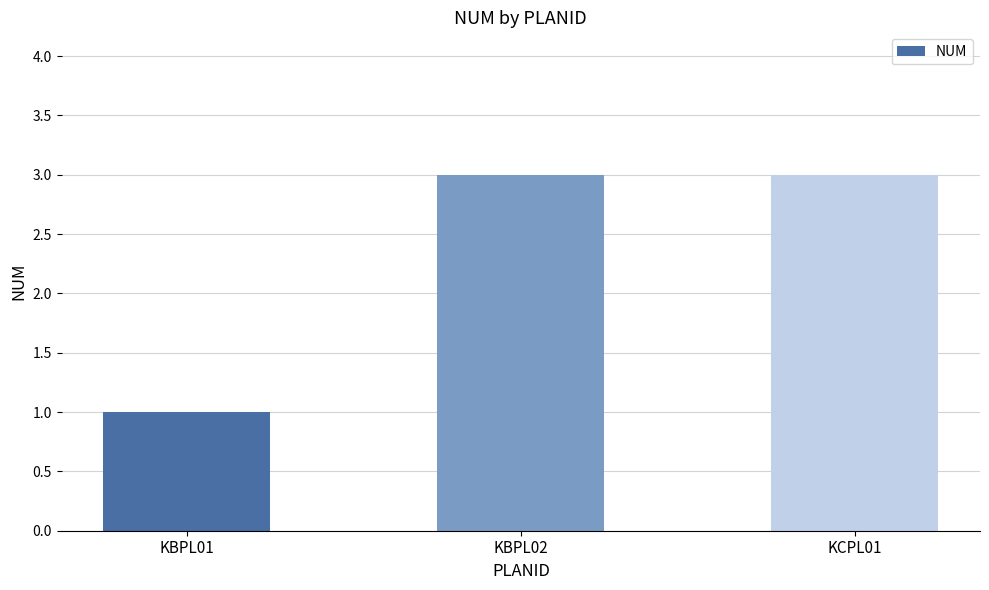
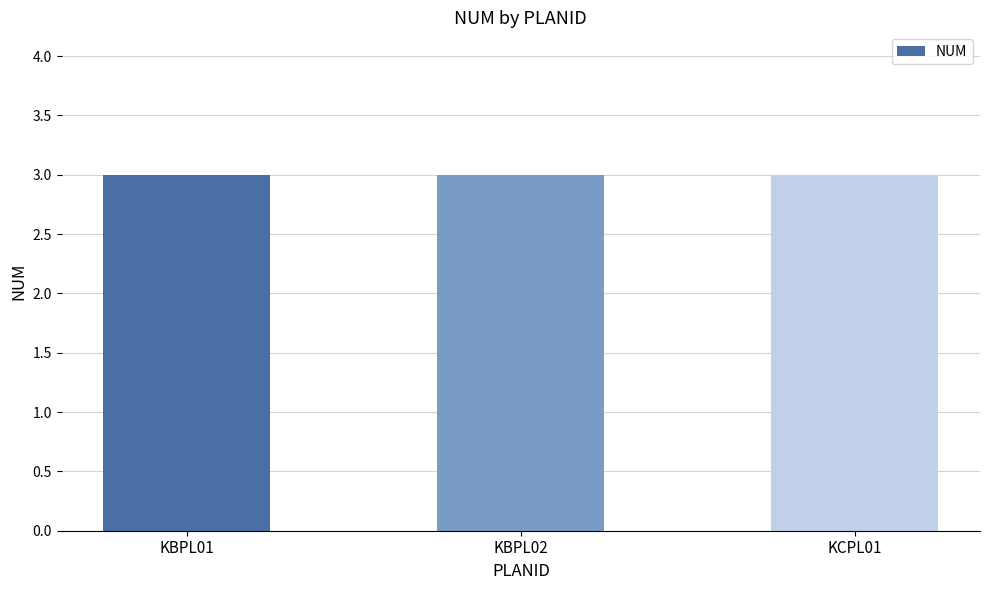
  {
-   "KBPL01": 1,
+   "KBPL01": 3,
    "KBPL02": 3,
    "KCPL01": 3
  }
